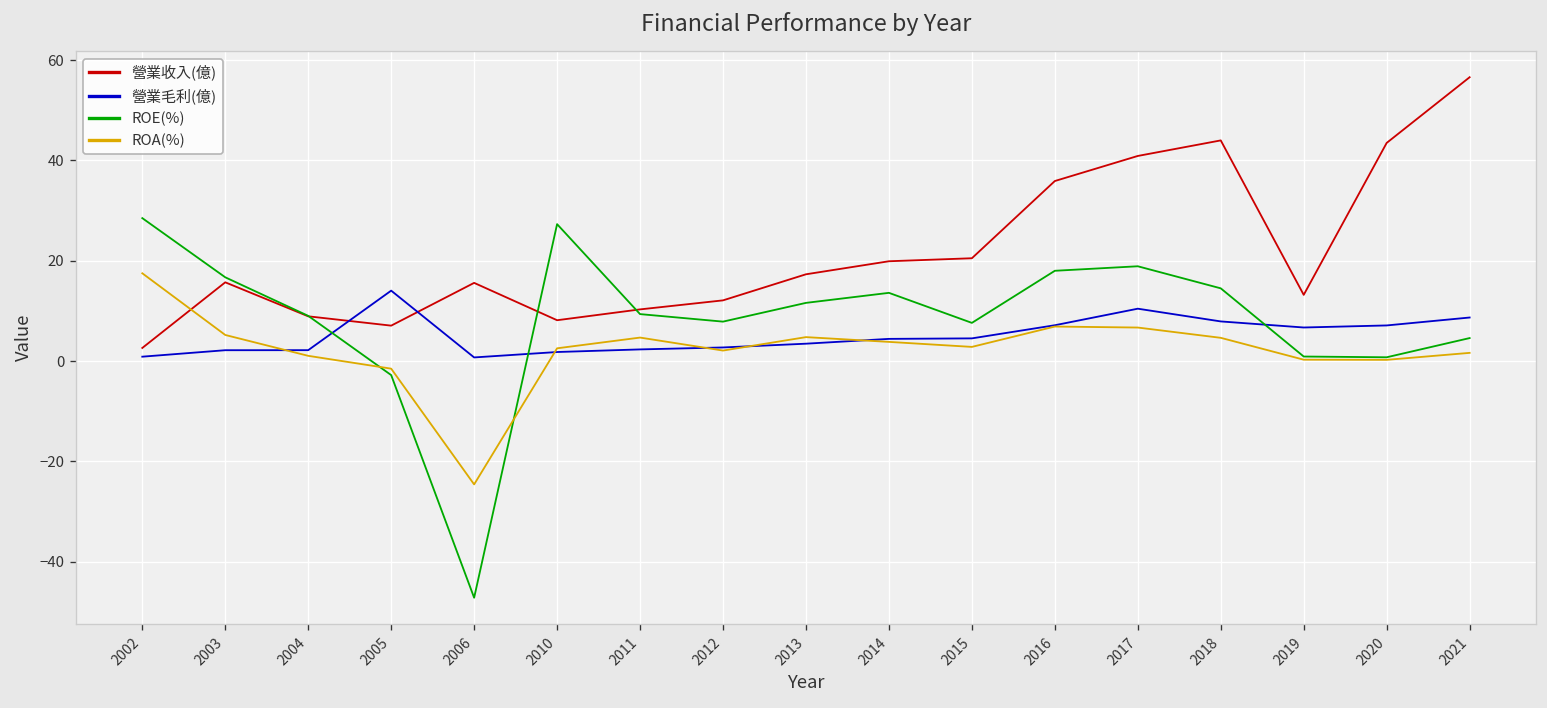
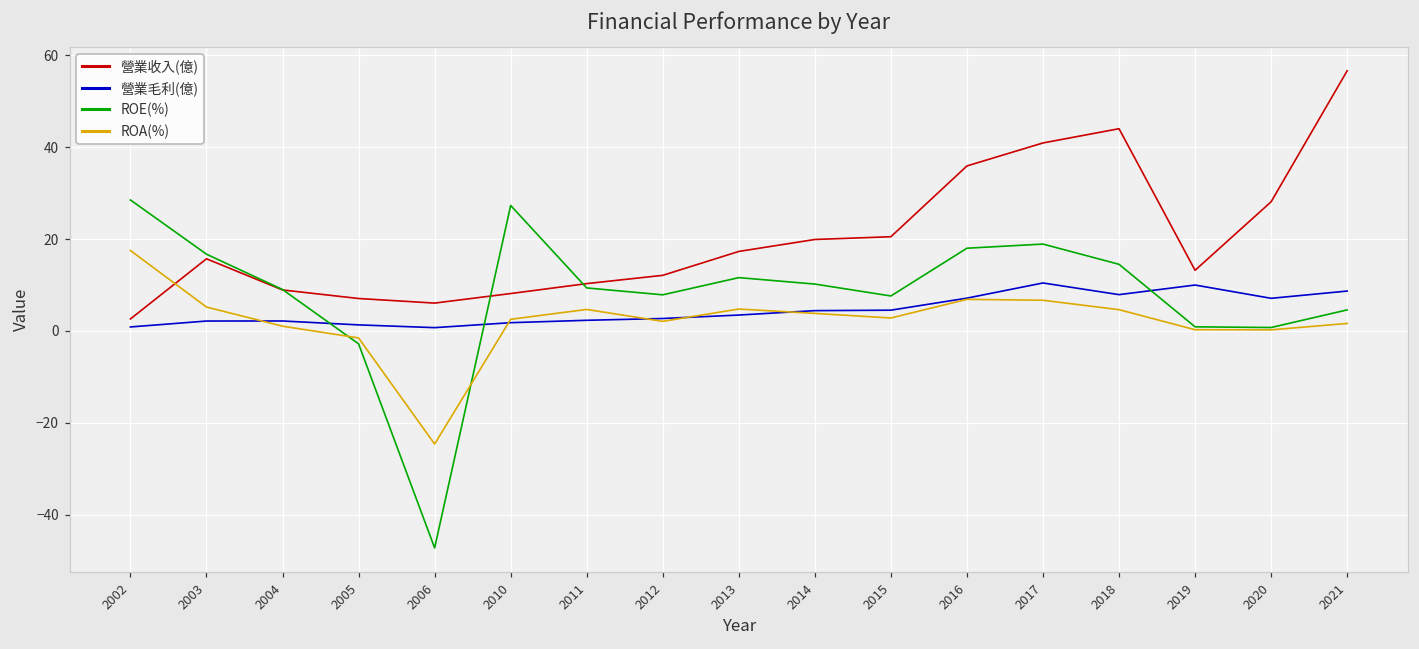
  {
    "營業收入(億)": {
      "2002": 3,
      "2003": 16,
      "2005": 7,
-     "2006": 16,
+     "2006": 6,
      "2010": 8,
      "2011": 10,
      "2012": 12,
      "2013": 17,
      "2014": 20,
      "2015": 21,
      "2016": 36,
      "2017": 41,
      "2018": 44,
      "2019": 13,
-     "2020": 44,
+     "2020": 28,
      "2021": 57
    },
    "營業毛利(億)": {
      "2002": 1,
      "2003": 2,
      "2004": 2,
-     "2005": 14,
+     "2005": 1,
      "2006": 1,
      "2010": 2,
      "2011": 2,
      "2012": 3,
      "2013": 3,
      "2015": 5,
      "2017": 10,
      "2018": 8,
-     "2019": 7,
+     "2019": 10,
      "2020": 7,
      "2021": 9
    },
    "ROE(%)": {
      "2002": 29,
      "2003": 17,
      "2005": -3,
      "2006": -47,
      "2010": 27,
      "2011": 9,
      "2012": 8,
      "2013": 12,
-     "2014": 14,
+     "2014": 10,
      "2015": 8,
      "2016": 18,
      "2017": 19,
      "2018": 15,
      "2019": 1,
      "2021": 5
    },
    "ROA(%)": {
      "2002": 18,
      "2003": 5,
      "2004": 1,
      "2005": -2,
      "2006": -25,
      "2010": 3,
      "2011": 5,
      "2012": 2,
      "2013": 5,
      "2015": 3,
      "2017": 7,
      "2018": 5,
      "2019": 0,
      "2021": 2
    }
  }
